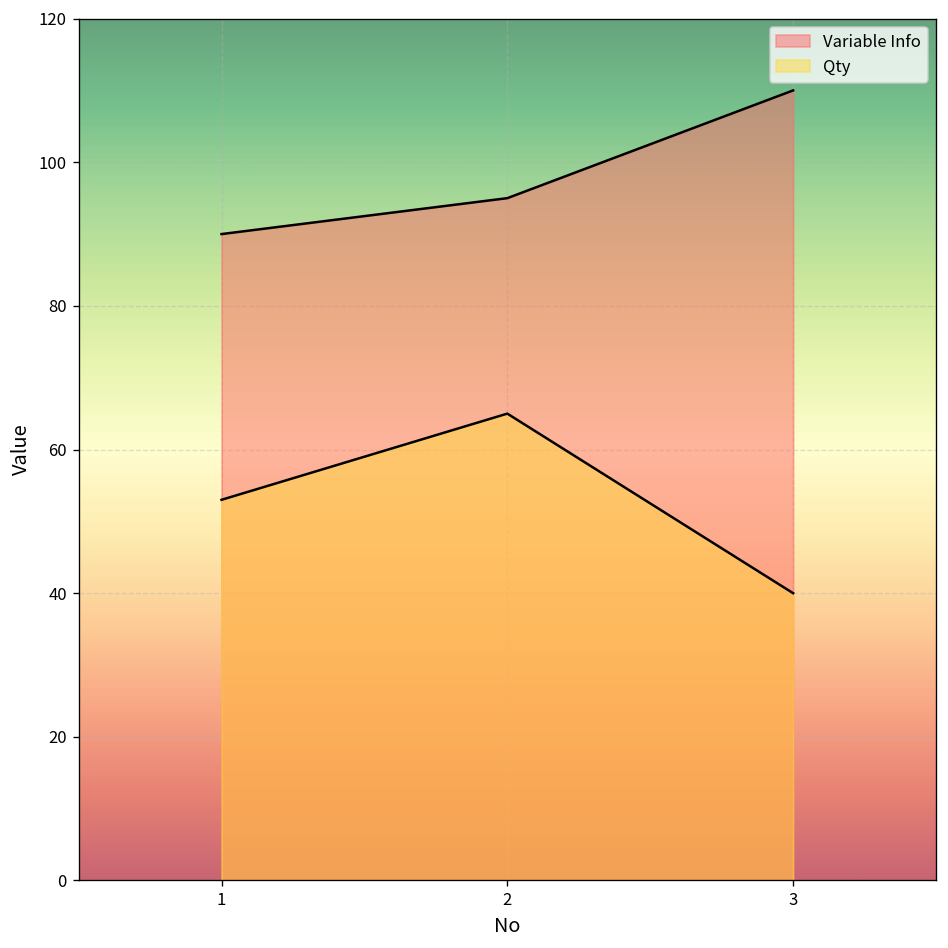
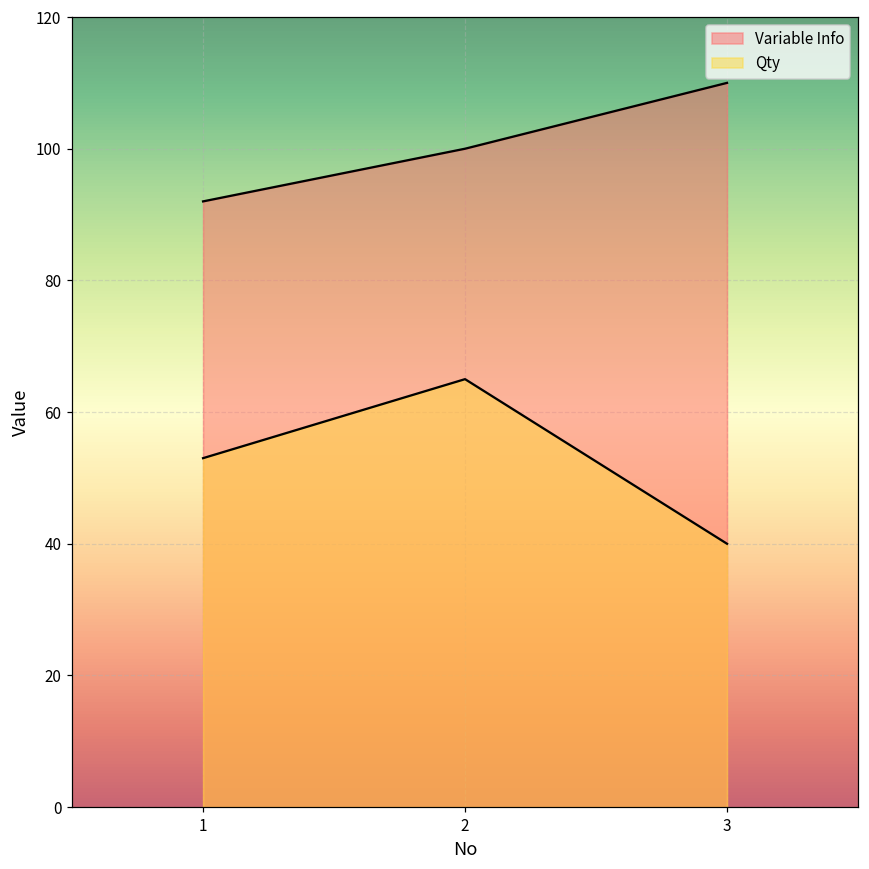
  {
    "Variable Info": {
-     "1": 90,
-     "2": 95,
+     "1": 92,
+     "2": 100,
      "3": 110
    },
    "Qty": {
      "1": 53,
      "2": 65,
      "3": 40
    }
  }
